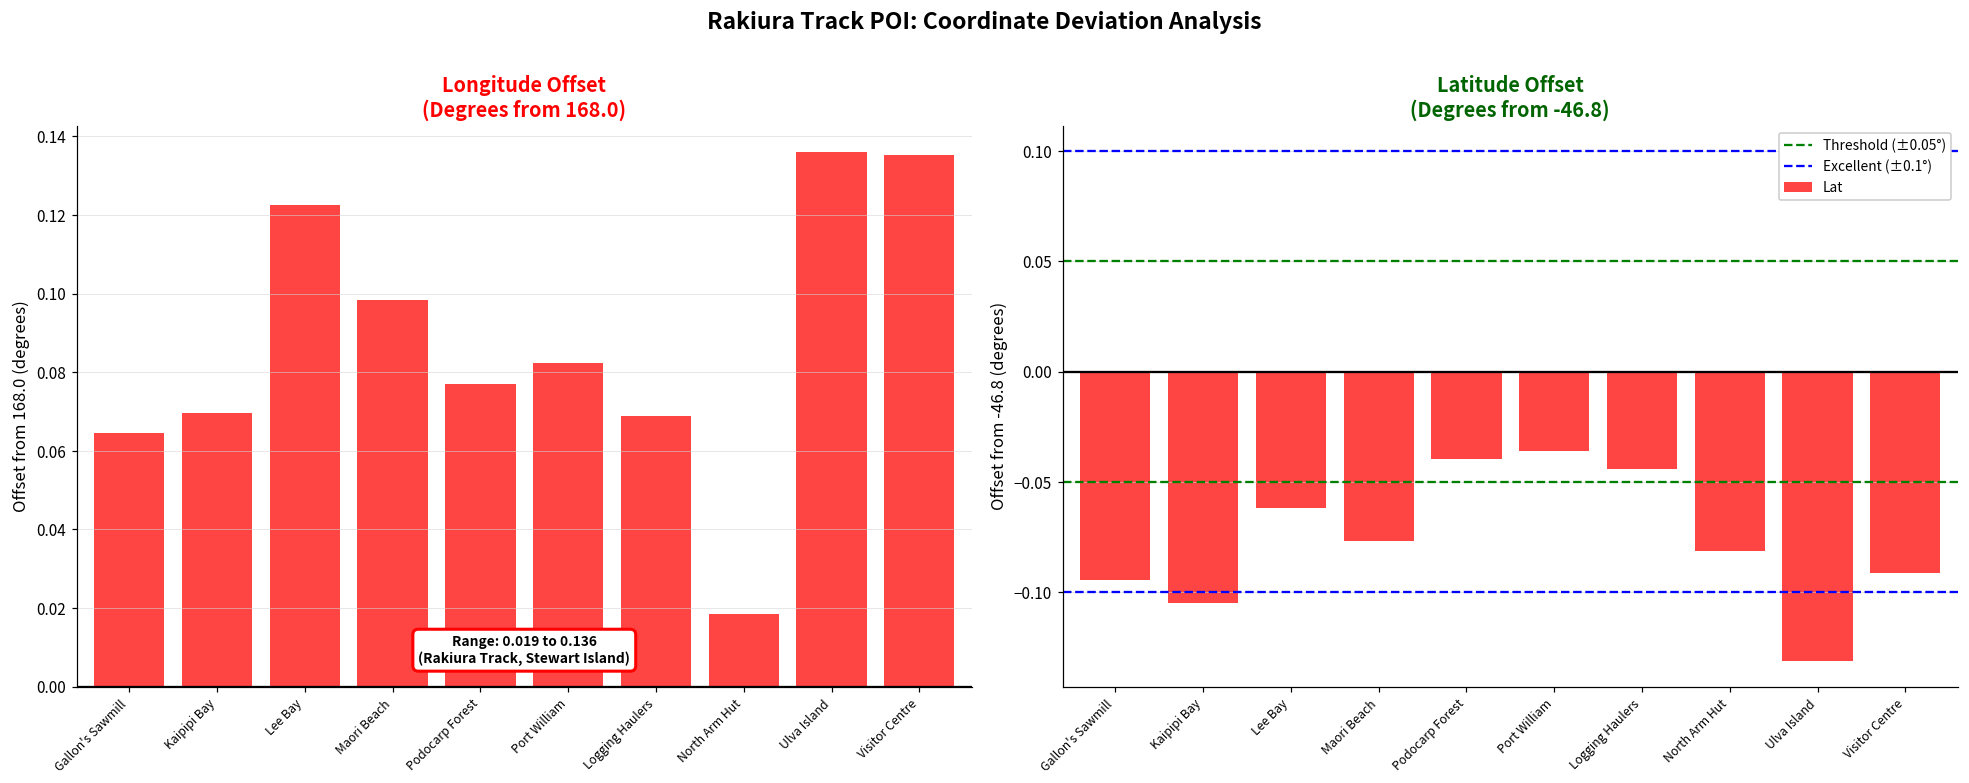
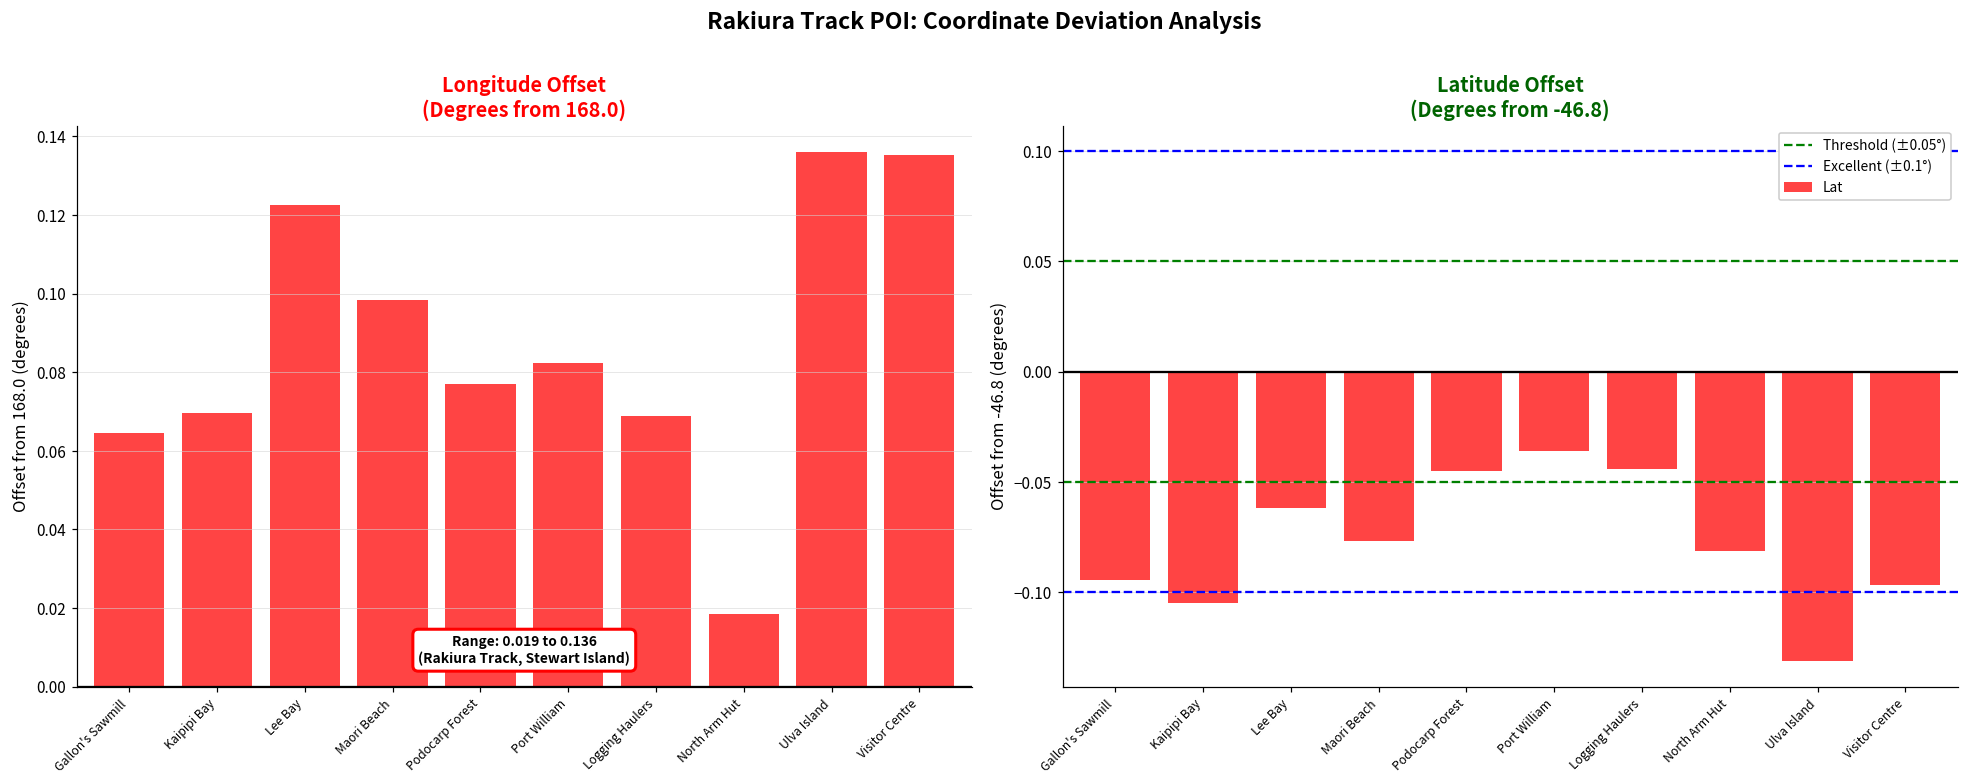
  {
    "Longitude Offset (Degrees from 168.0)": {
      "Gallon's Sawmill": 0.064,
      "Kaipipi Bay": 0.070,
      "Lee Bay": 0.123,
      "Maori Beach": 0.098,
      "Podocarp Forest": 0.077,
      "Port William": 0.082,
      "Logging Haulers": 0.069,
      "North Arm Hut": 0.019,
      "Ulva Island": 0.136,
      "Visitor Centre": 0.135
    },
    "Latitude Offset (Degrees from -46.8)": {
      "Gallon's Sawmill": -0.095,
      "Kaipipi Bay": -0.105,
      "Lee Bay": -0.062,
      "Maori Beach": -0.077,
-     "Podocarp Forest": -0.039,
+     "Podocarp Forest": -0.045,
      "Port William": -0.036,
      "Logging Haulers": -0.044,
      "North Arm Hut": -0.081,
      "Ulva Island": -0.131,
-     "Visitor Centre": -0.091
+     "Visitor Centre": -0.097
    }
  }
